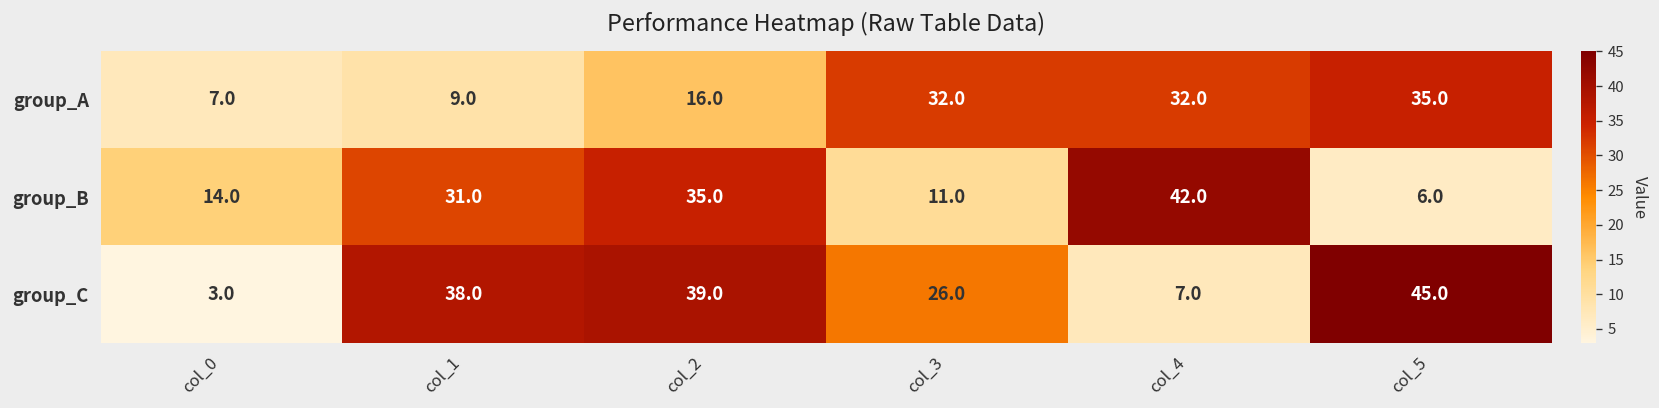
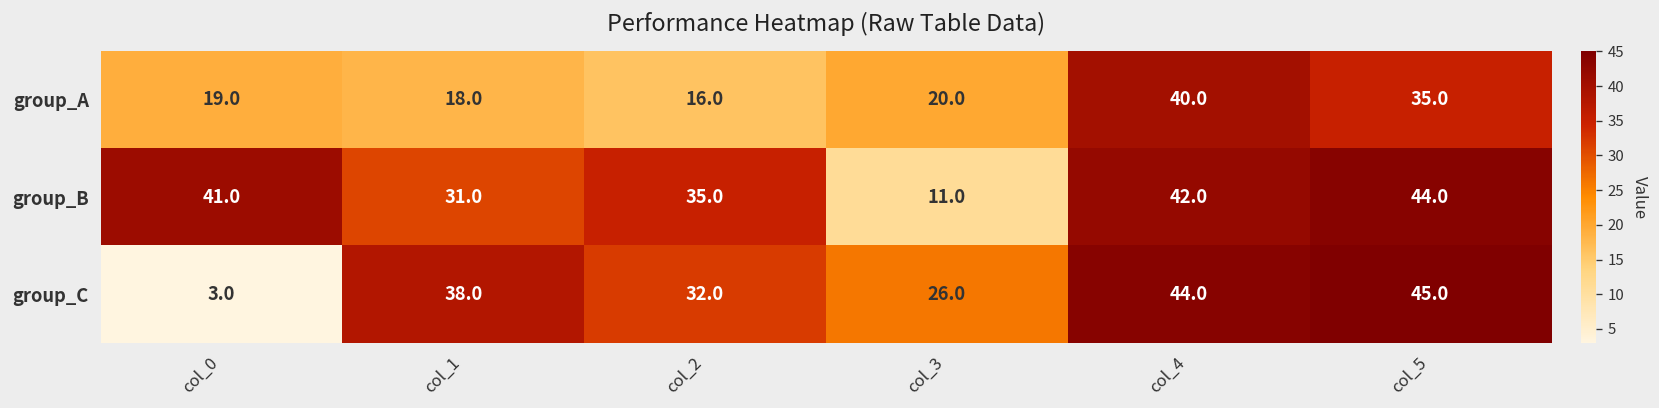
  {
    "group_A": {
-     "col_0": 7.0,
-     "col_1": 9.0,
+     "col_0": 19.0,
+     "col_1": 18.0,
      "col_2": 16.0,
-     "col_3": 32.0,
-     "col_4": 32.0,
+     "col_3": 20.0,
+     "col_4": 40.0,
      "col_5": 35.0
    },
    "group_B": {
-     "col_0": 14.0,
+     "col_0": 41.0,
      "col_1": 31.0,
      "col_2": 35.0,
      "col_3": 11.0,
      "col_4": 42.0,
-     "col_5": 6.0
+     "col_5": 44.0
    },
    "group_C": {
      "col_0": 3.0,
      "col_1": 38.0,
-     "col_2": 39.0,
+     "col_2": 32.0,
      "col_3": 26.0,
-     "col_4": 7.0,
+     "col_4": 44.0,
      "col_5": 45.0
    }
  }
